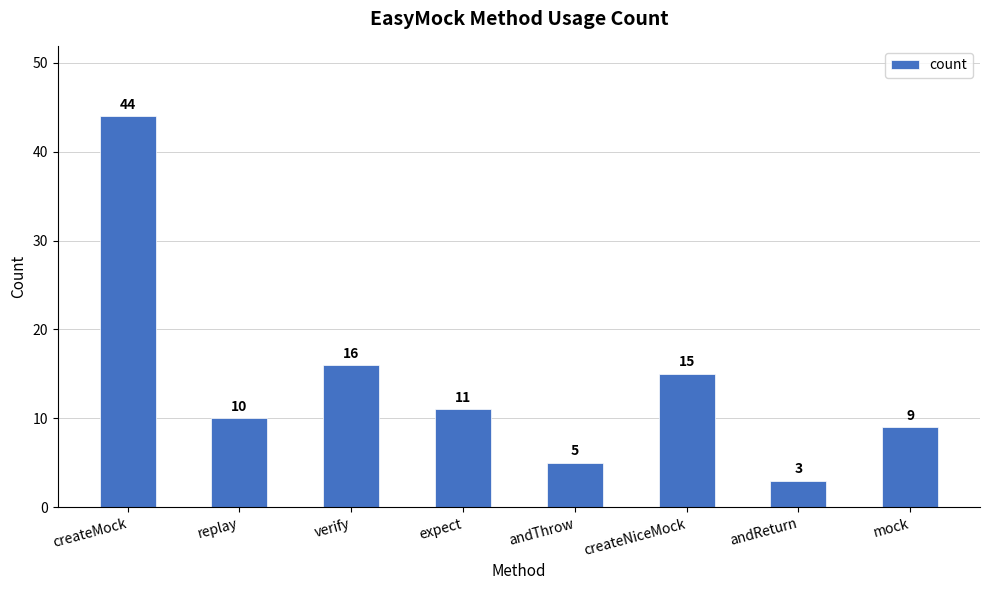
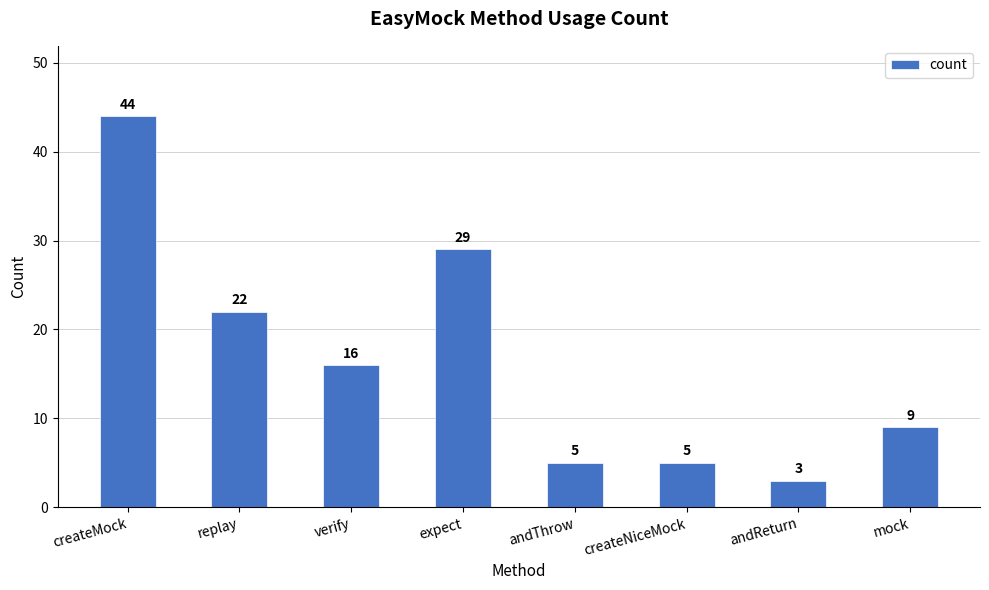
  {
    "createMock": 44,
-   "replay": 10,
+   "replay": 22,
    "verify": 16,
-   "expect": 11,
+   "expect": 29,
    "andThrow": 5,
-   "createNiceMock": 15,
+   "createNiceMock": 5,
    "andReturn": 3,
    "mock": 9
  }
